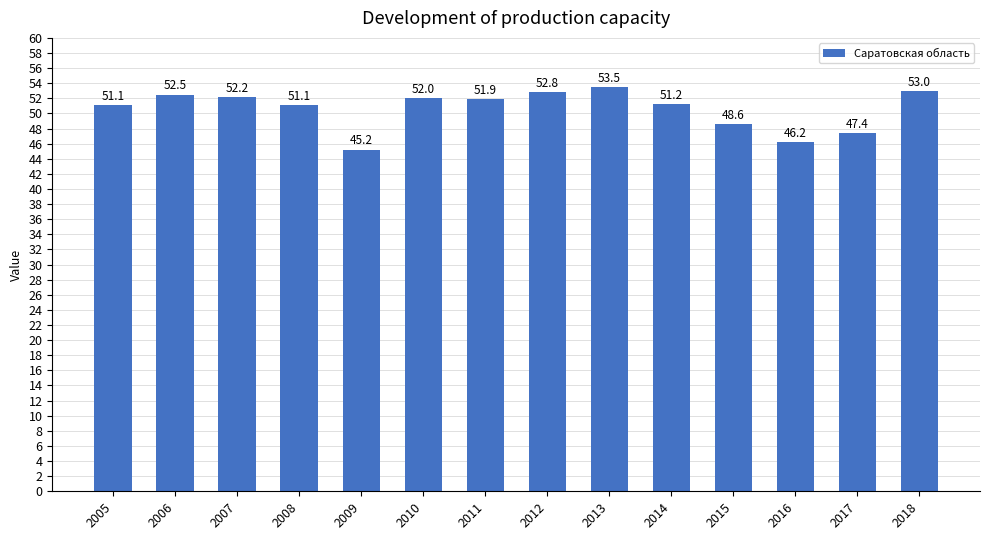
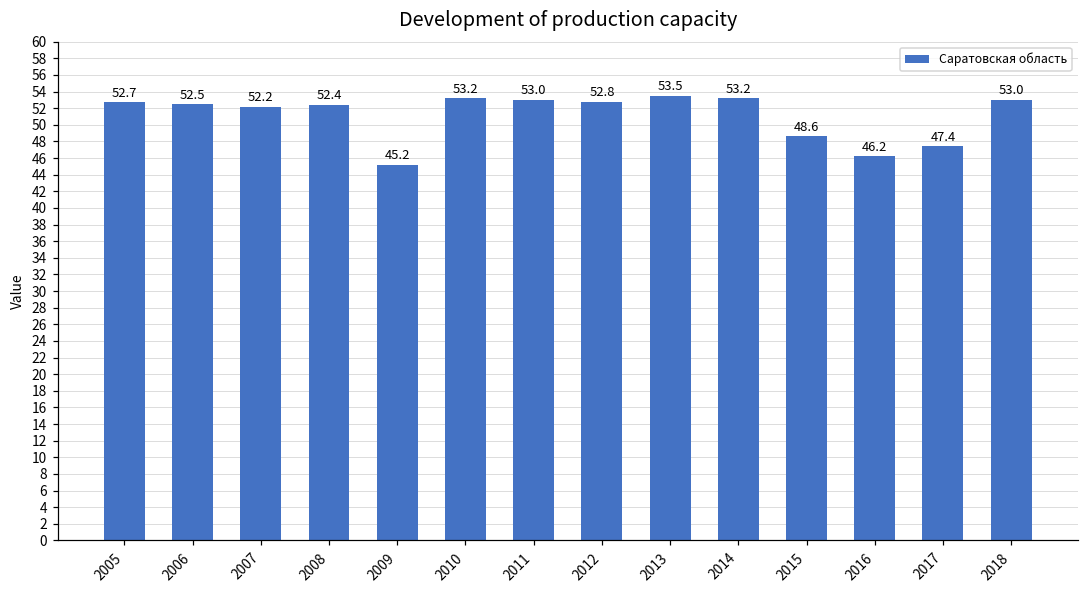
  {
-   "2005": 51.1,
+   "2005": 52.7,
    "2006": 52.5,
    "2007": 52.2,
-   "2008": 51.1,
+   "2008": 52.4,
    "2009": 45.2,
-   "2010": 52.0,
-   "2011": 51.9,
+   "2010": 53.2,
+   "2011": 53.0,
    "2012": 52.8,
    "2013": 53.5,
-   "2014": 51.2,
+   "2014": 53.2,
    "2015": 48.6,
    "2016": 46.2,
    "2017": 47.4,
    "2018": 53.0
  }
